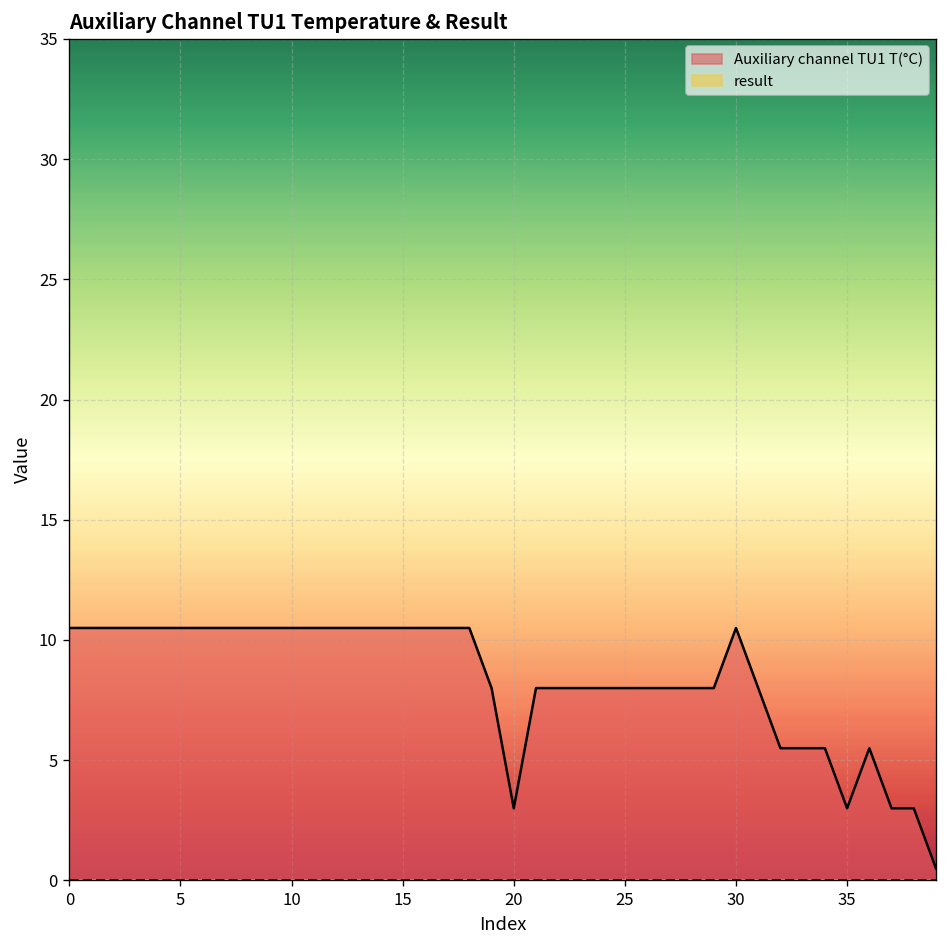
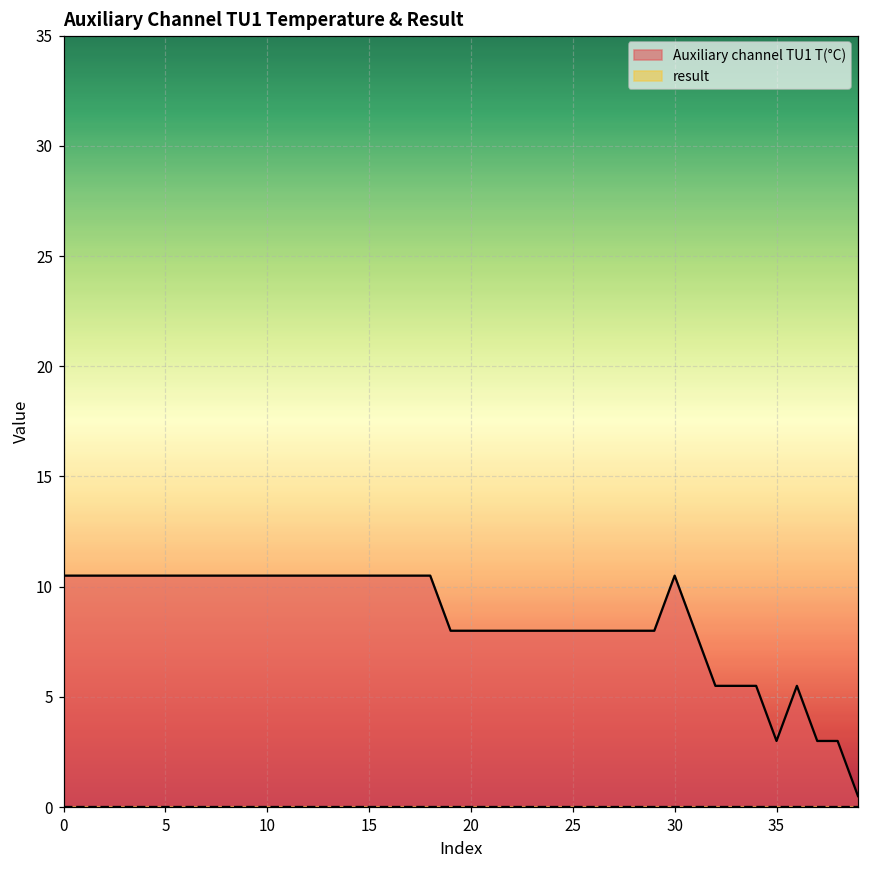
  {
    "Auxiliary channel TU1 T(°C)": {
      "0": 10.5,
      "5": 10.5,
      "10": 10.5,
      "15": 10.5,
-     "20": 3.0,
+     "20": 8.0,
      "25": 8.0,
      "30": 10.5,
      "35": 3.0
    },
    "result": {
      "0": 0.0,
      "5": 0.0,
      "10": 0.0,
      "15": 0.0,
      "20": 0.0,
      "25": 0.0,
      "30": 0.0,
      "35": 0.0
    }
  }
